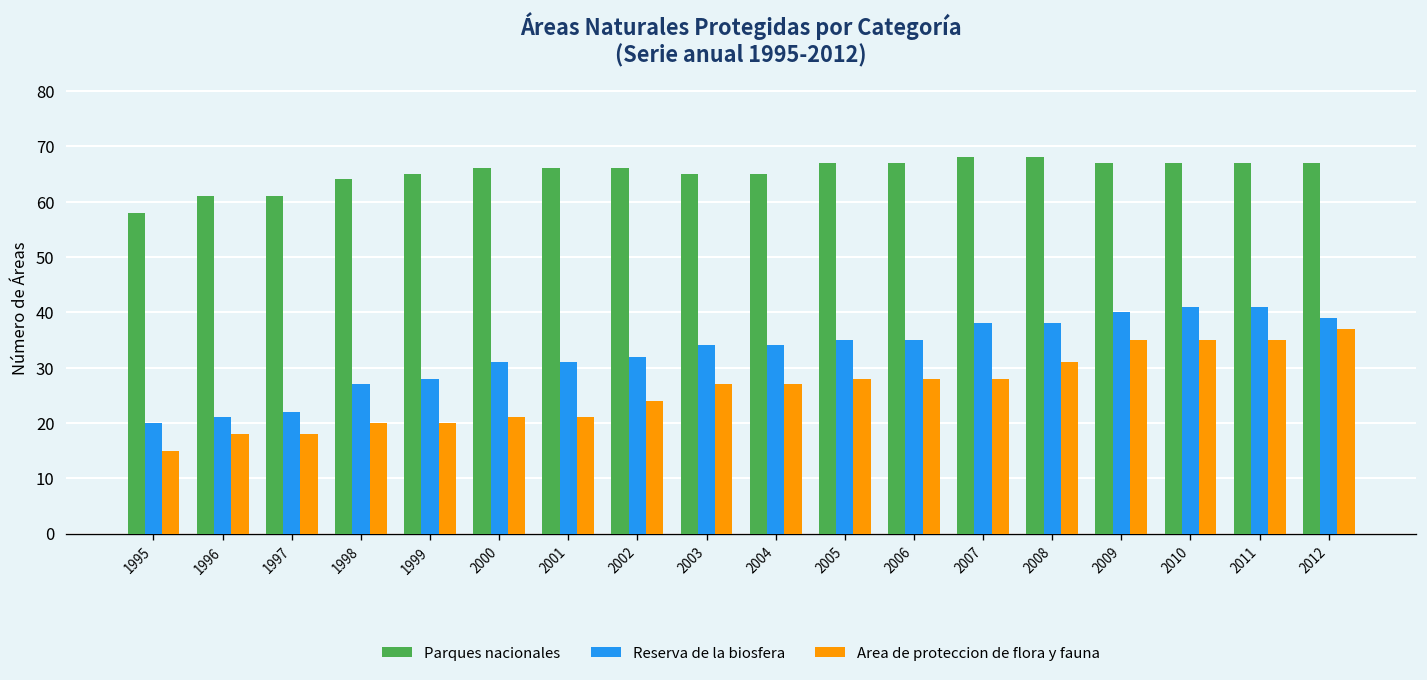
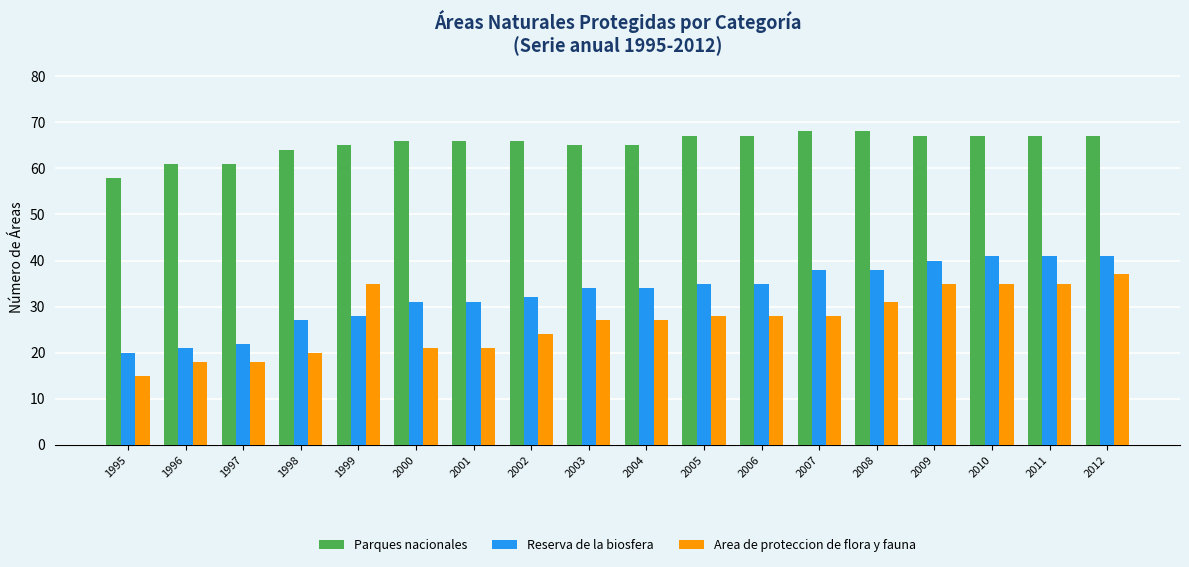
  {
    "Parques nacionales": {
      "1995": 58,
      "1996": 61,
      "1997": 61,
      "1998": 64,
      "1999": 65,
      "2000": 66,
      "2001": 66,
      "2002": 66,
      "2003": 65,
      "2004": 65,
      "2005": 67,
      "2006": 67,
      "2007": 68,
      "2008": 68,
      "2009": 67,
      "2010": 67,
      "2011": 67,
      "2012": 67
    },
    "Reserva de la biosfera": {
      "1995": 20,
      "1996": 21,
      "1997": 22,
      "1998": 27,
      "1999": 28,
      "2000": 31,
      "2001": 31,
      "2002": 32,
      "2003": 34,
      "2004": 34,
      "2005": 35,
      "2006": 35,
      "2007": 38,
      "2008": 38,
      "2009": 40,
      "2010": 41,
      "2011": 41,
-     "2012": 39
+     "2012": 41
    },
    "Area de proteccion de flora y fauna": {
      "1995": 15,
      "1996": 18,
      "1997": 18,
      "1998": 20,
-     "1999": 20,
+     "1999": 35,
      "2000": 21,
      "2001": 21,
      "2002": 24,
      "2003": 27,
      "2004": 27,
      "2005": 28,
      "2006": 28,
      "2007": 28,
      "2008": 31,
      "2009": 35,
      "2010": 35,
      "2011": 35,
      "2012": 37
    }
  }
